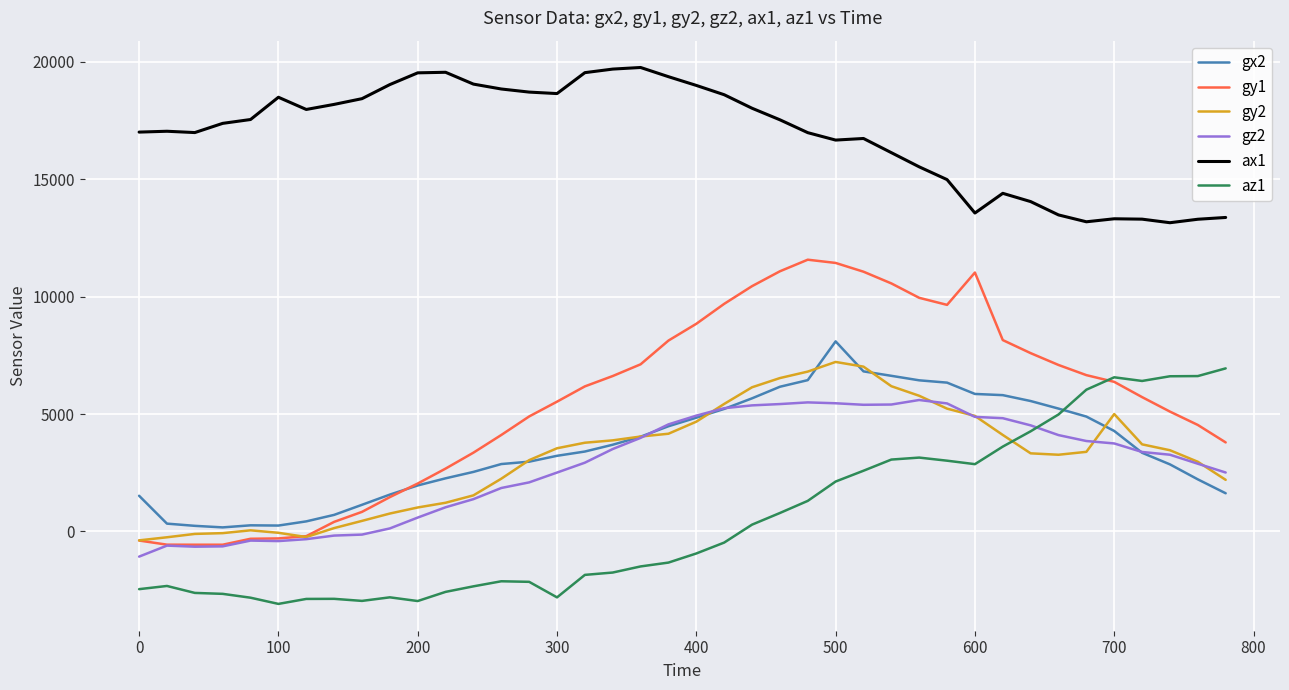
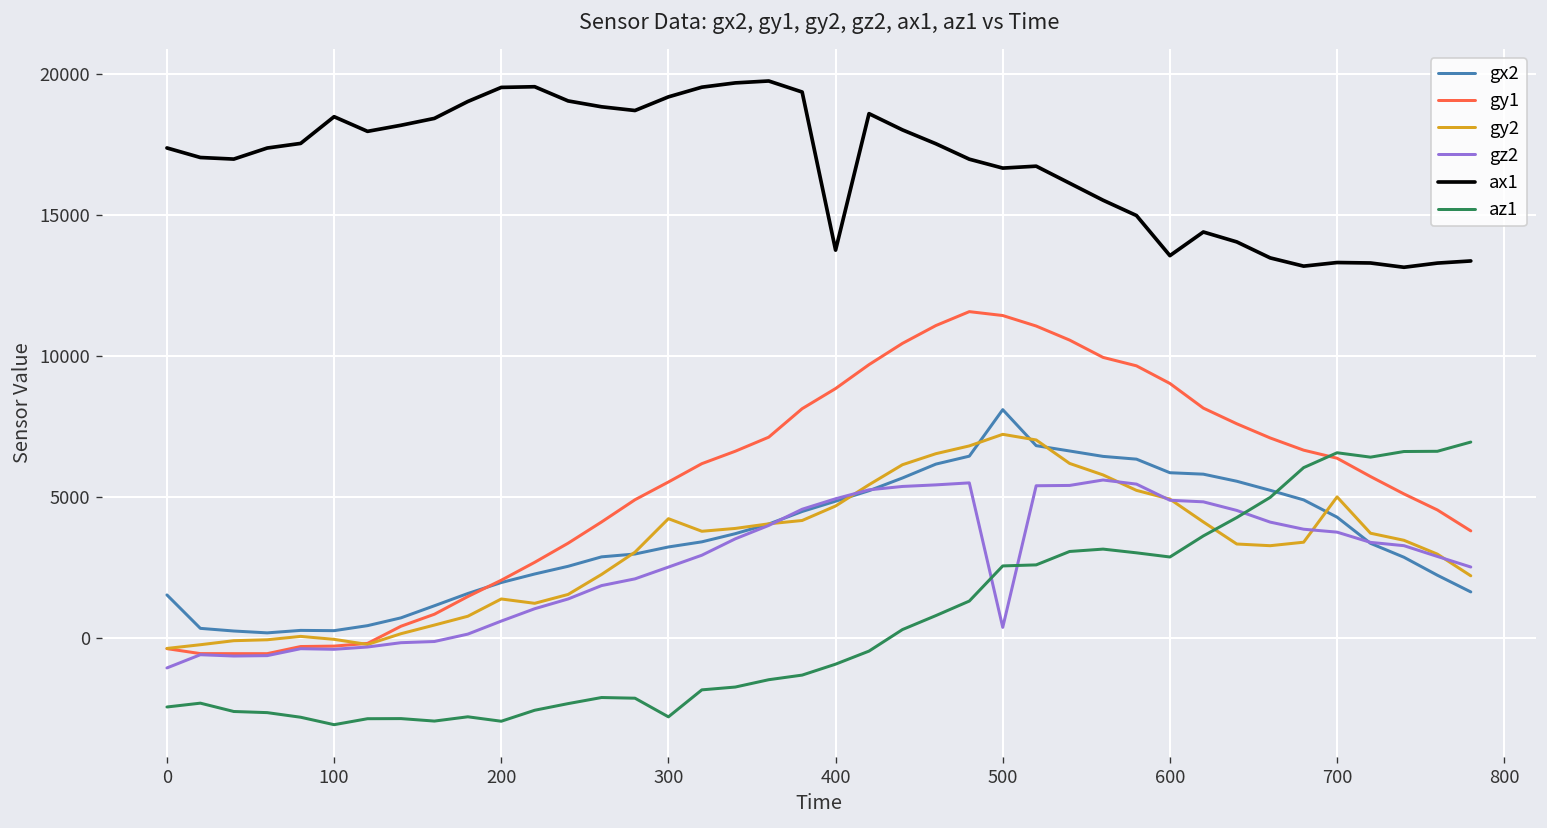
  {
    "gx2": {
      "0": 1500,
      "100": 200,
      "300": 3200,
      "500": 8100,
      "600": 5900,
      "700": 4300
    },
    "gy1": {
      "100": -300,
      "300": 5500,
      "400": 8800,
      "500": 11400,
-     "600": 11000,
+     "600": 9000,
      "700": 6400
    },
    "gy2": {
      "100": -100,
-     "200": 1000,
-     "300": 3500,
+     "200": 1400,
+     "300": 4200,
      "400": 4700,
      "500": 7200,
      "700": 5000
    },
    "gz2": {
      "0": -1100,
      "100": -400,
      "200": 600,
      "300": 2500,
-     "500": 5500,
+     "500": 400,
      "700": 3700
    },
    "ax1": {
-     "0": 17000,
+     "0": 17400,
      "100": 18500,
      "200": 19500,
-     "300": 18600,
-     "400": 19000,
+     "300": 19200,
+     "400": 13800,
      "500": 16700,
      "600": 13600,
      "700": 13300
    },
    "az1": {
      "0": -2500,
      "100": -3100,
      "200": -3000,
      "300": -2800,
      "400": -900,
-     "500": 2100,
+     "500": 2500,
      "600": 2900,
      "700": 6600
    }
  }
